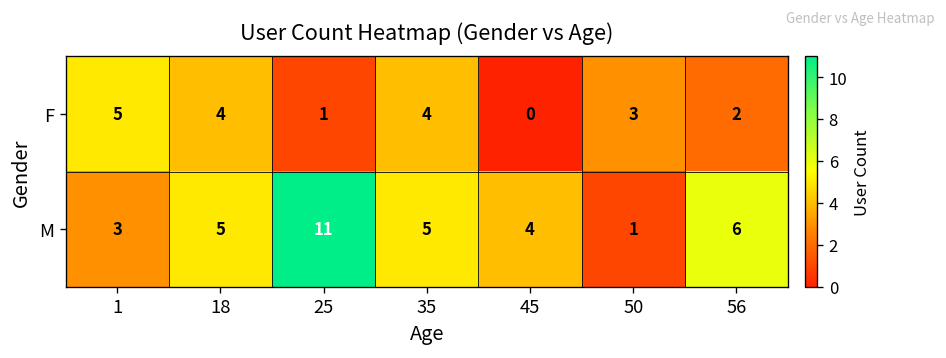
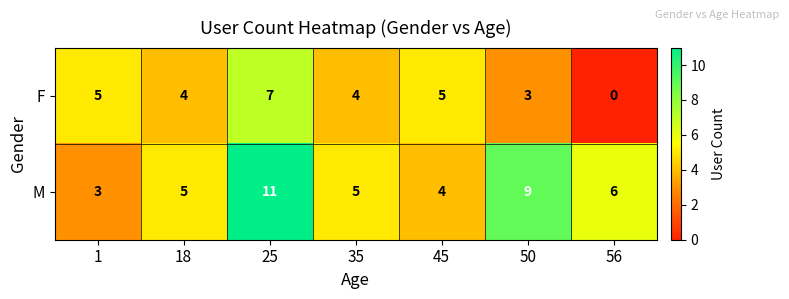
  {
    "F": {
      "1": 5,
      "18": 4,
-     "25": 1,
+     "25": 7,
      "35": 4,
-     "45": 0,
+     "45": 5,
      "50": 3,
-     "56": 2
+     "56": 0
    },
    "M": {
      "1": 3,
      "18": 5,
      "25": 11,
      "35": 5,
      "45": 4,
-     "50": 1,
+     "50": 9,
      "56": 6
    }
  }
